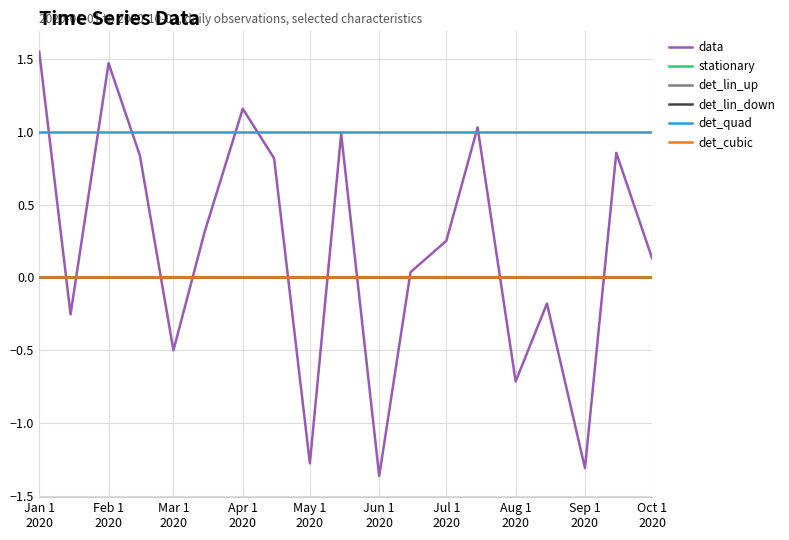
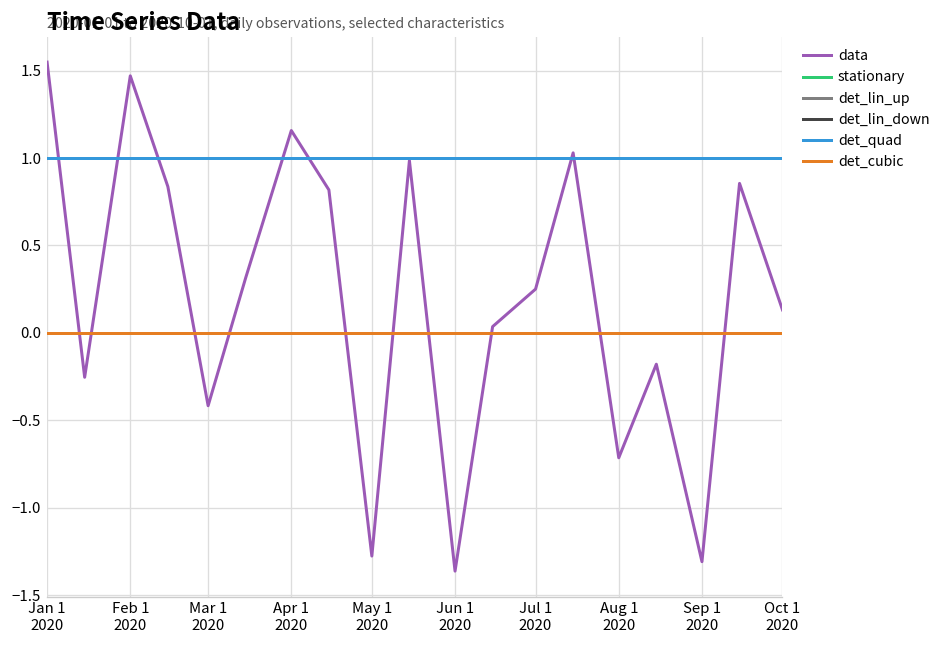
  {
    "data": {
      "Jan 1 2020": 1.55,
      "Feb 1 2020": 1.47,
-     "Mar 1 2020": -0.50,
+     "Mar 1 2020": -0.42,
      "Apr 1 2020": 1.16,
      "May 1 2020": -1.28,
      "Jun 1 2020": -1.36,
      "Jul 1 2020": 0.25,
      "Aug 1 2020": -0.71,
      "Sep 1 2020": -1.31,
      "Oct 1 2020": 0.13
    },
    "det_cubic": {
      "Jan 1 2020": 0.00,
      "Feb 1 2020": 0.00,
      "Mar 1 2020": 0.00,
      "Apr 1 2020": 0.00,
      "May 1 2020": 0.00,
      "Jun 1 2020": 0.00,
      "Jul 1 2020": 0.00,
      "Aug 1 2020": 0.00,
      "Sep 1 2020": 0.00,
      "Oct 1 2020": 0.00
    },
    "det_quad": {
      "Jan 1 2020": 1.00,
      "Feb 1 2020": 1.00,
      "Mar 1 2020": 1.00,
      "Apr 1 2020": 1.00,
      "May 1 2020": 1.00,
      "Jun 1 2020": 1.00,
      "Jul 1 2020": 1.00,
      "Aug 1 2020": 1.00,
      "Sep 1 2020": 1.00,
      "Oct 1 2020": 1.00
    }
  }
